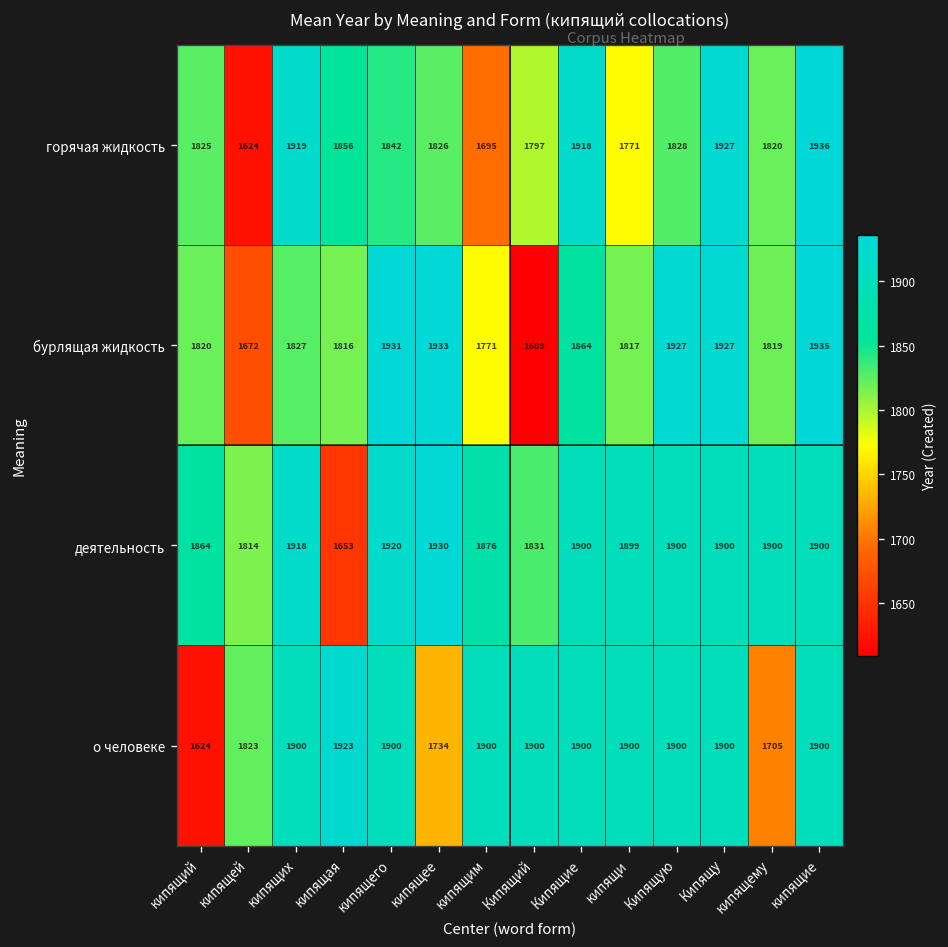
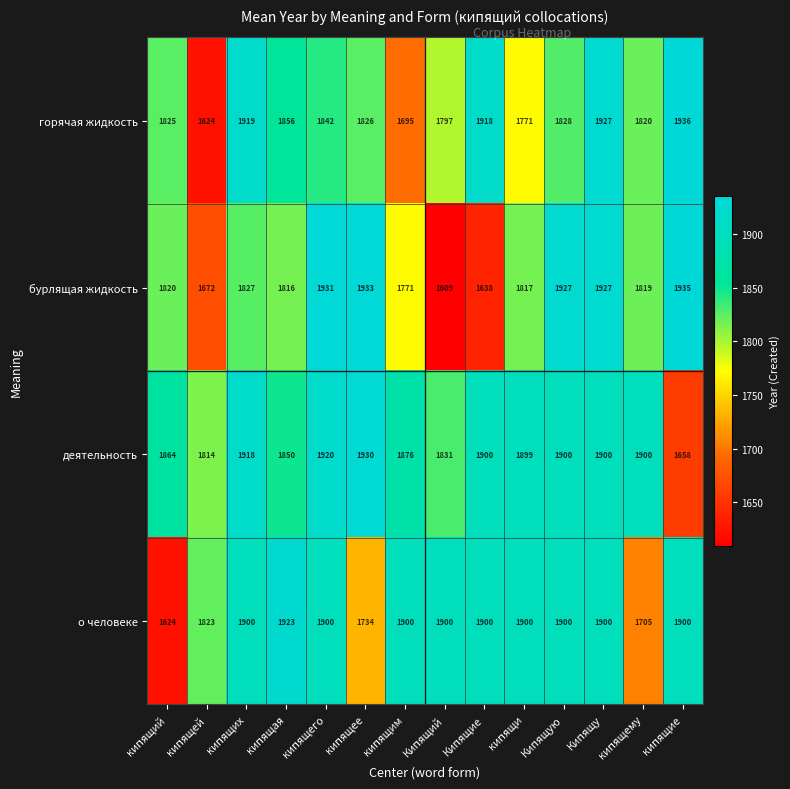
  {
    "горячая жидкость": {
      "кипящий": 1825,
      "кипящей": 1624,
      "кипящих": 1919,
      "кипящая": 1856,
      "кипящего": 1842,
      "кипящее": 1826,
      "кипящим": 1695,
      "Кипящий": 1797,
      "Кипящие": 1918,
      "кипящи": 1771,
      "Кипящую": 1828,
      "Кипящу": 1927,
      "кипящему": 1820,
      "кипящие": 1936
    },
    "бурлящая жидкость": {
      "кипящий": 1820,
      "кипящей": 1672,
      "кипящих": 1827,
      "кипящая": 1816,
      "кипящего": 1931,
      "кипящее": 1933,
      "кипящим": 1771,
      "Кипящий": 1609,
-     "Кипящие": 1864,
+     "Кипящие": 1638,
      "кипящи": 1817,
      "Кипящую": 1927,
      "Кипящу": 1927,
      "кипящему": 1819,
      "кипящие": 1935
    },
    "деятельность": {
      "кипящий": 1864,
      "кипящей": 1814,
      "кипящих": 1918,
-     "кипящая": 1653,
+     "кипящая": 1850,
      "кипящего": 1920,
      "кипящее": 1930,
      "кипящим": 1876,
      "Кипящий": 1831,
      "Кипящие": 1900,
      "кипящи": 1899,
      "Кипящую": 1900,
      "Кипящу": 1900,
      "кипящему": 1900,
-     "кипящие": 1900
+     "кипящие": 1658
    },
    "о человеке": {
      "кипящий": 1624,
      "кипящей": 1823,
      "кипящих": 1900,
      "кипящая": 1923,
      "кипящего": 1900,
      "кипящее": 1734,
      "кипящим": 1900,
      "Кипящий": 1900,
      "Кипящие": 1900,
      "кипящи": 1900,
      "Кипящую": 1900,
      "Кипящу": 1900,
      "кипящему": 1705,
      "кипящие": 1900
    }
  }
